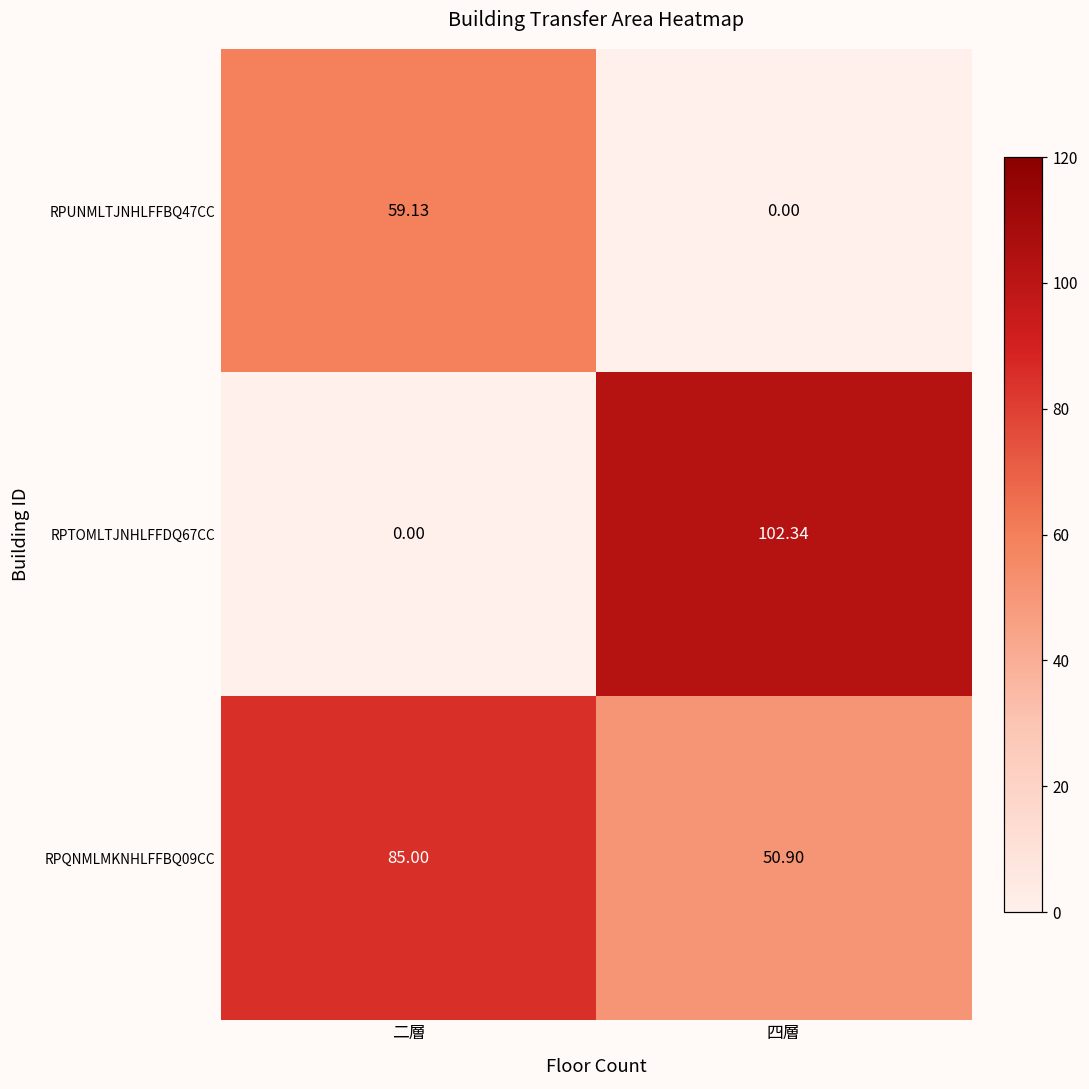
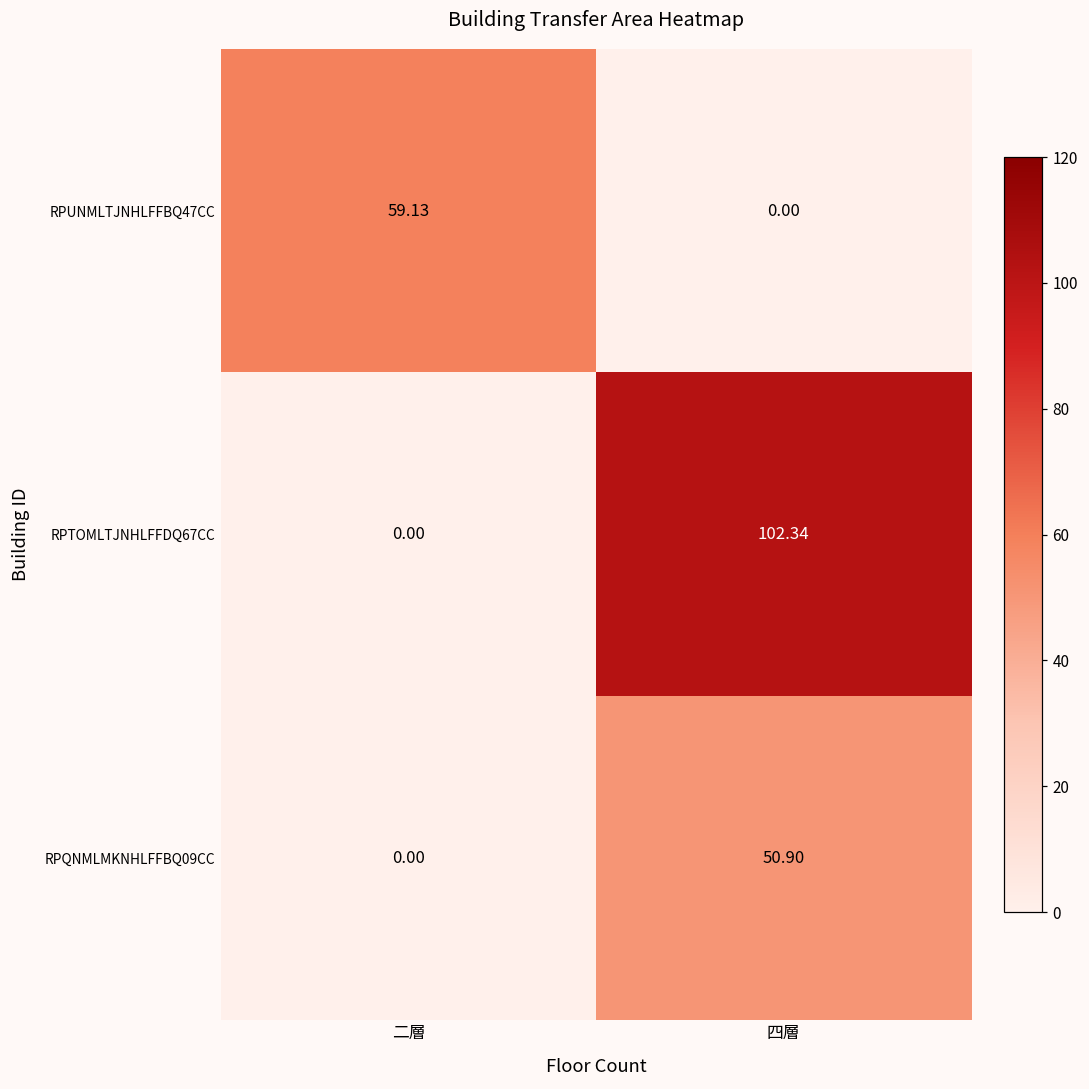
  {
    "RPUNMLTJNHLFFBQ47CC": {
      "二層": 59.13,
      "四層": 0.00
    },
    "RPTOMLTJNHLFFDQ67CC": {
      "二層": 0.00,
      "四層": 102.34
    },
    "RPQNMLMKNHLFFBQ09CC": {
-     "二層": 85.00,
+     "二層": 0.00,
      "四層": 50.90
    }
  }
